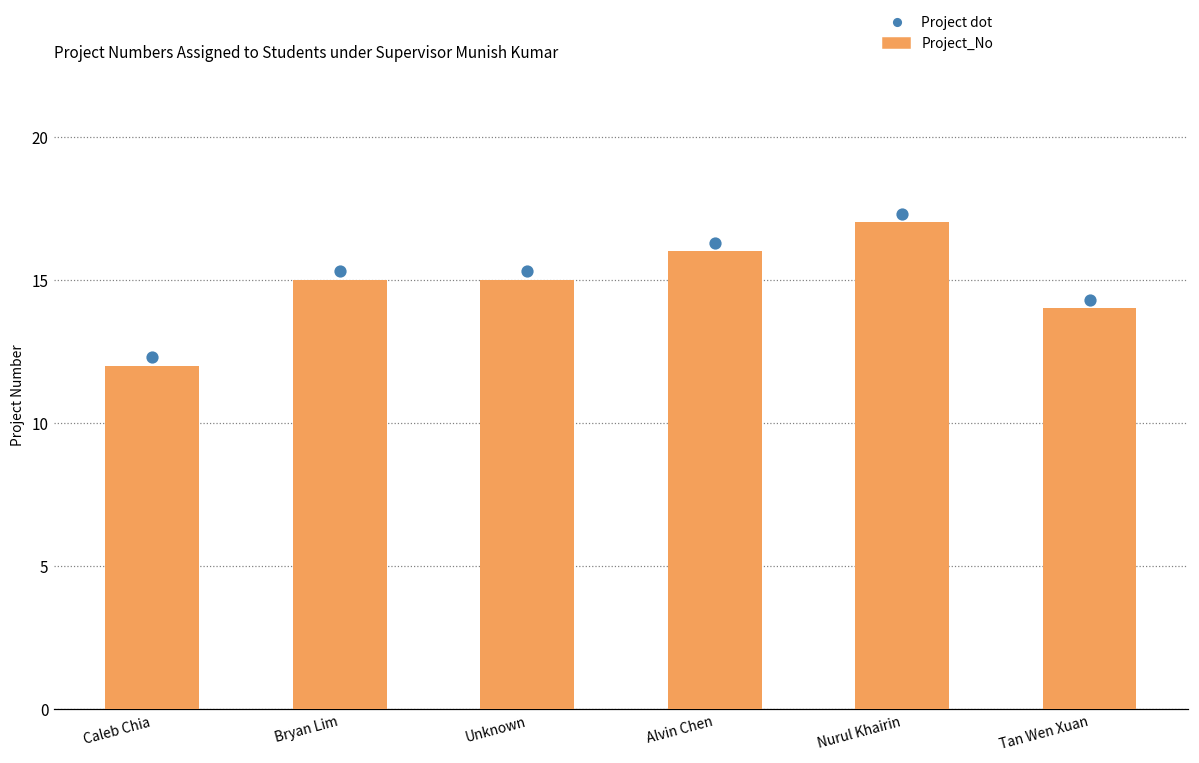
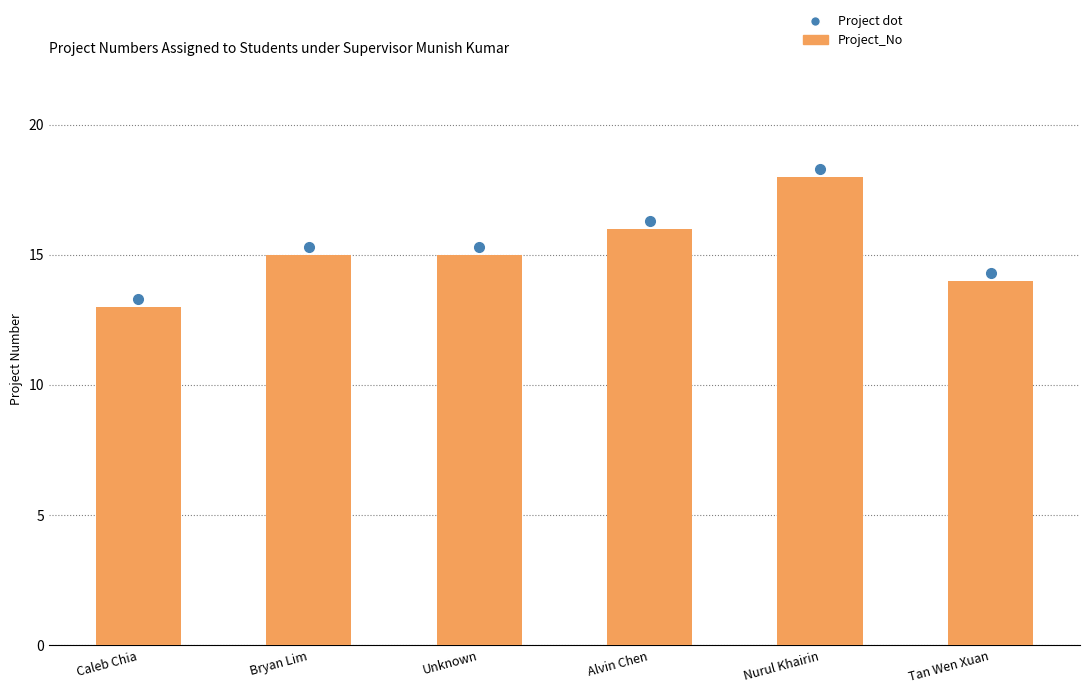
  {
    "Project_No": {
-     "Caleb Chia": 12,
+     "Caleb Chia": 13,
      "Bryan Lim": 15,
      "Unknown": 15,
      "Alvin Chen": 16,
-     "Nurul Khairin": 17,
+     "Nurul Khairin": 18,
      "Tan Wen Xuan": 14
    }
  }
